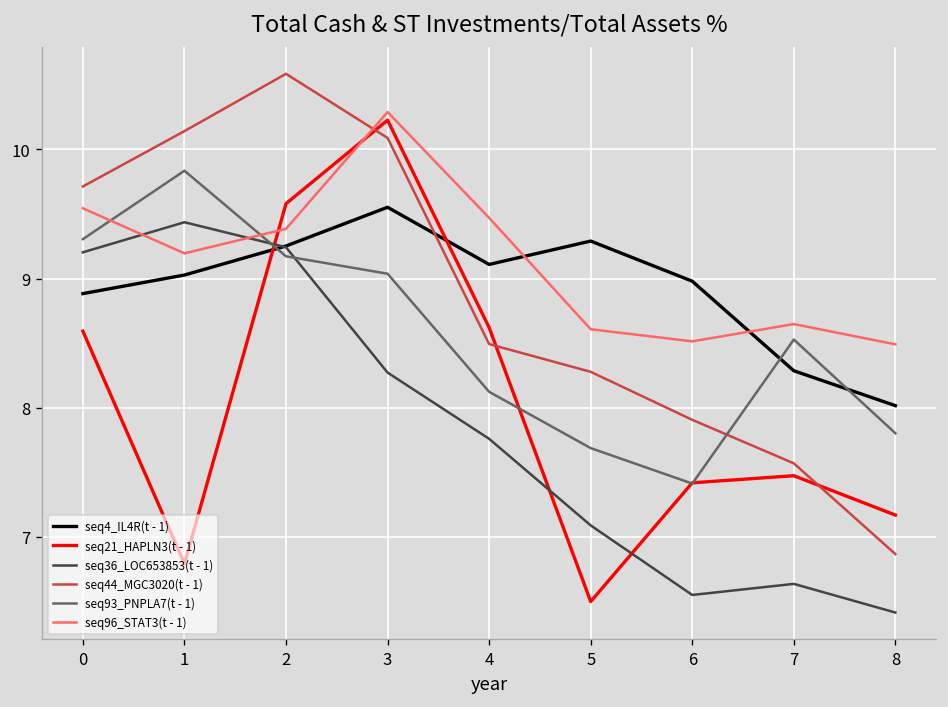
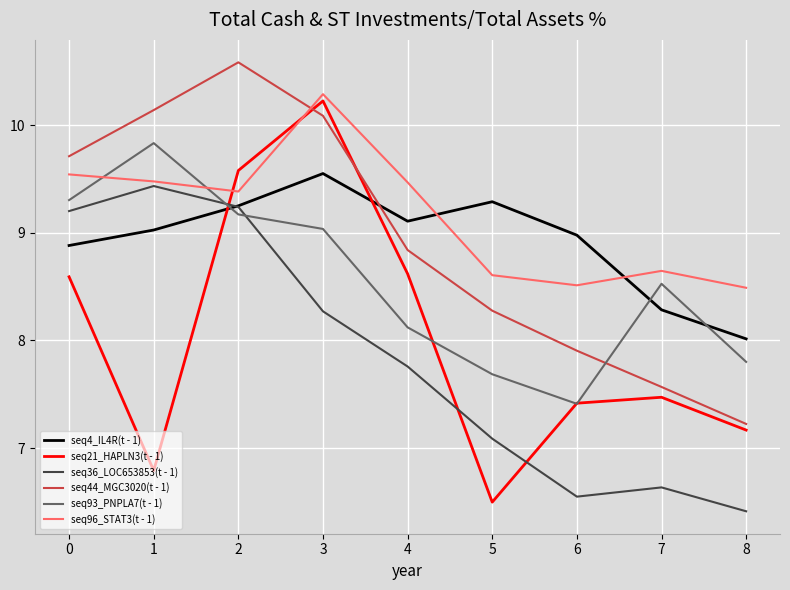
  {
    "seq4_IL4R(t - 1)": {
      "0": 8.88,
      "1": 9.03,
      "3": 9.55,
      "4": 9.11,
      "5": 9.29,
      "6": 8.98,
      "7": 8.29,
      "8": 8.02
    },
    "seq21_HAPLN3(t - 1)": {
      "0": 8.59,
      "2": 9.58,
      "3": 10.23,
      "4": 8.62,
      "5": 6.50,
      "7": 7.47,
      "8": 7.17
    },
    "seq44_MGC3020(t - 1)": {
      "0": 9.71,
      "1": 10.14,
      "2": 10.59,
      "3": 10.09,
-     "4": 8.49,
+     "4": 8.84,
      "5": 8.28,
      "6": 7.91,
      "7": 7.57,
-     "8": 6.87
+     "8": 7.22
    },
    "seq96_STAT3(t - 1)": {
      "0": 9.54,
-     "1": 9.20,
+     "1": 9.48,
      "2": 9.39,
      "3": 10.29,
      "4": 9.47,
      "5": 8.61,
      "6": 8.51,
      "7": 8.65,
      "8": 8.49
    }
  }
